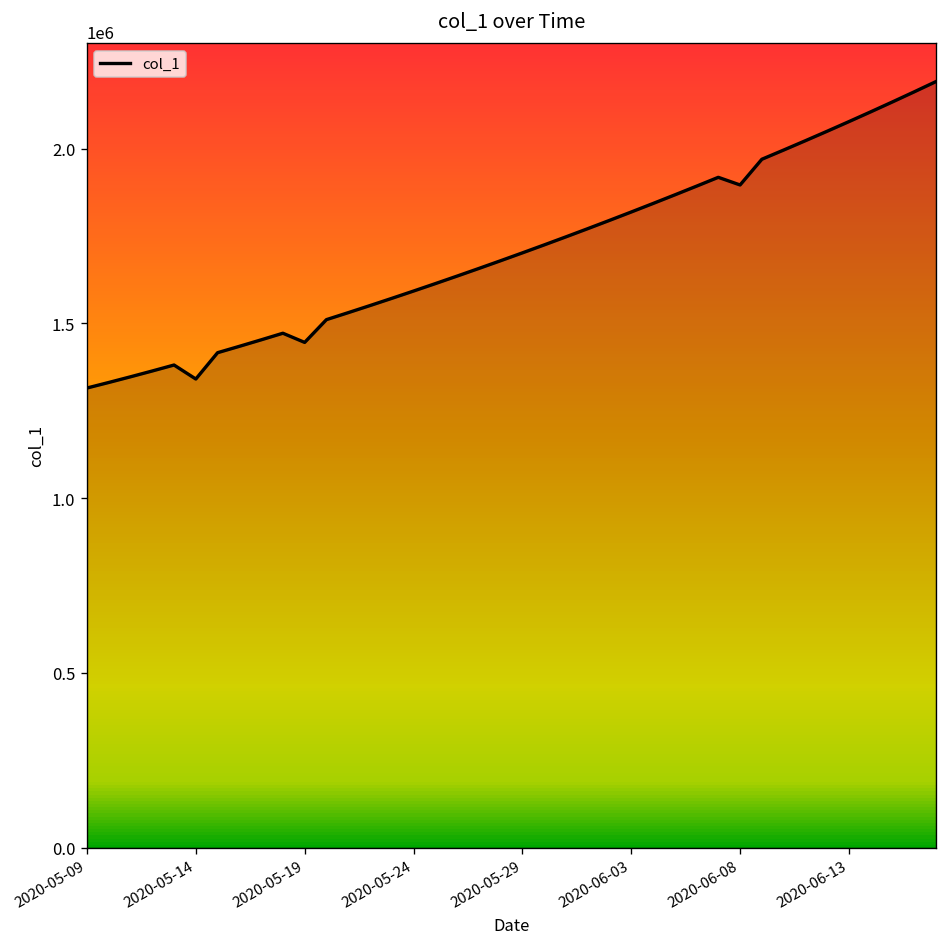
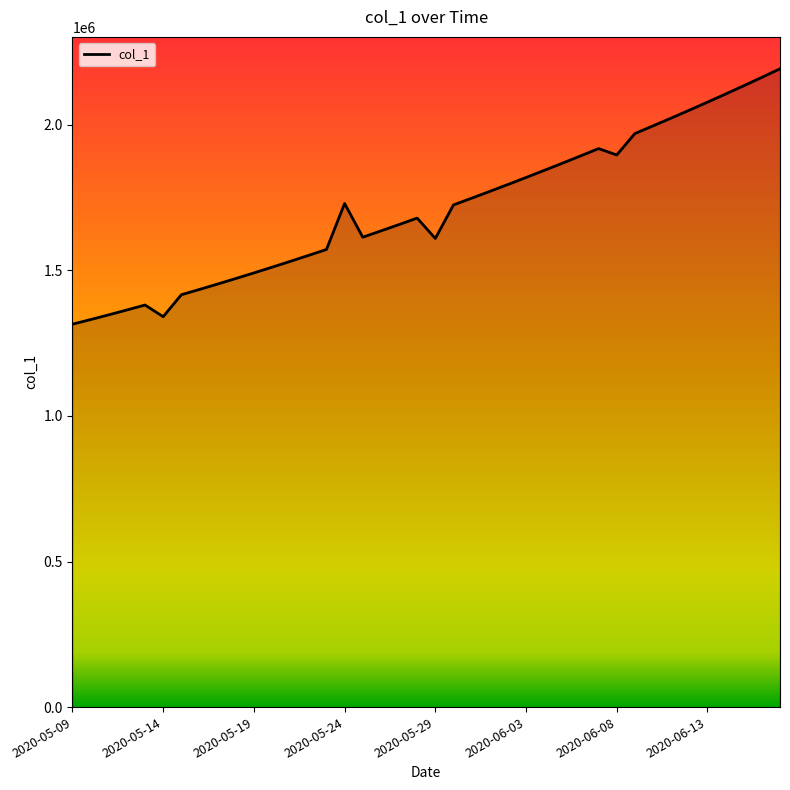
  {
    "2020-05-09": 1320000,
    "2020-05-14": 1340000,
-   "2020-05-19": 1450000,
-   "2020-05-24": 1590000,
-   "2020-05-29": 1700000,
+   "2020-05-19": 1490000,
+   "2020-05-24": 1730000,
+   "2020-05-29": 1610000,
    "2020-06-03": 1820000,
    "2020-06-08": 1900000,
    "2020-06-13": 2080000
  }
